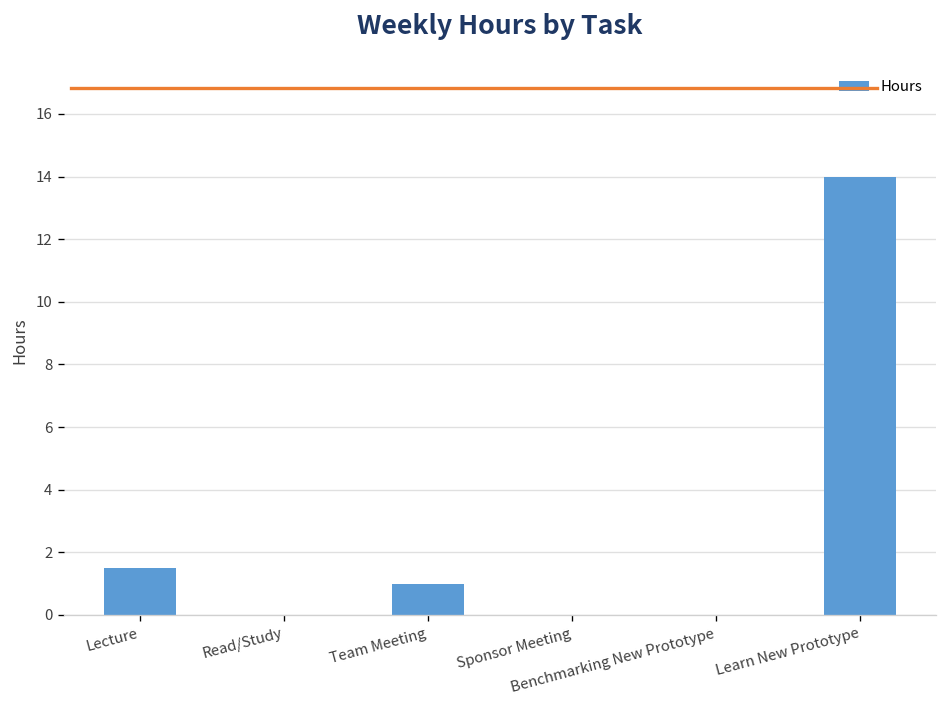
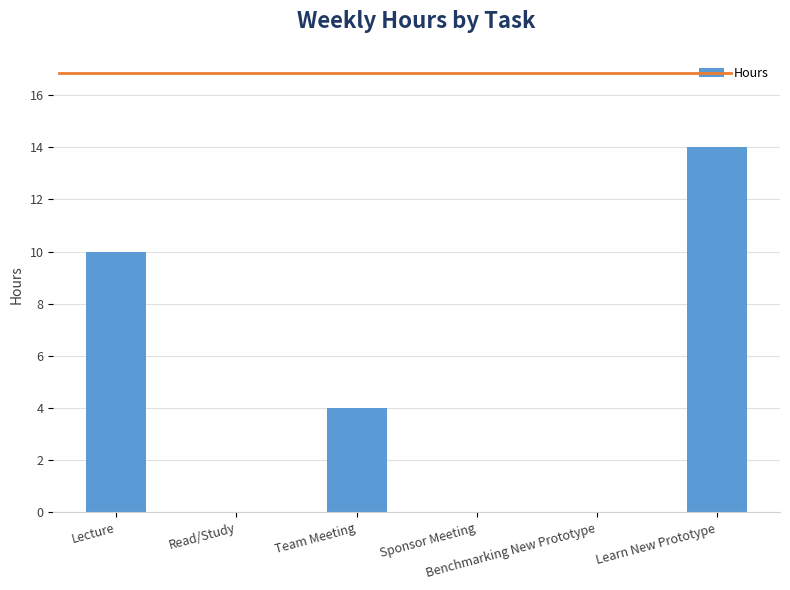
  {
-   "Lecture": 1.5,
+   "Lecture": 10.0,
    "Read/Study": 0.0,
-   "Team Meeting": 1,
+   "Team Meeting": 4,
    "Sponsor Meeting": 0.0,
    "Benchmarking New Prototype": 0.0,
    "Learn New Prototype": 14.0
  }
